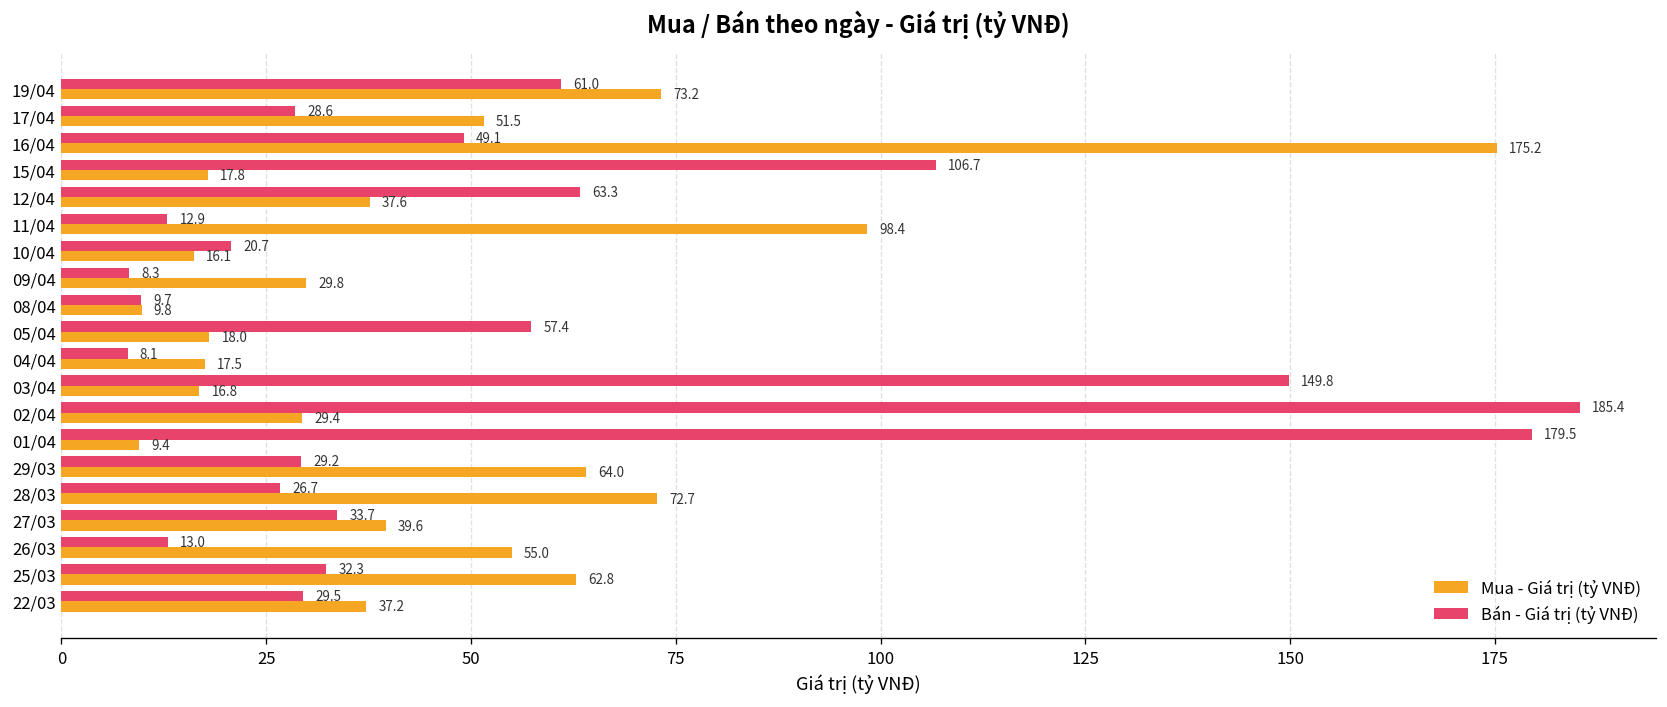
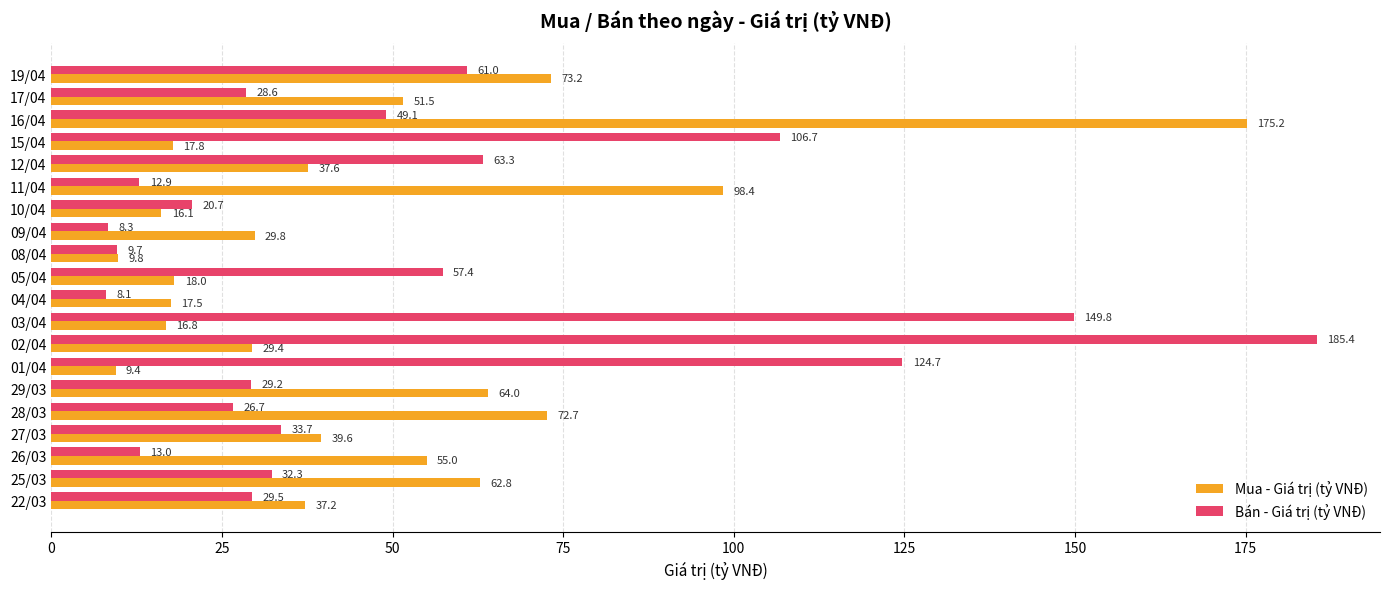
  {
    "Mua - Giá trị (tỷ VNĐ)": {
      "19/04": 73.2,
      "17/04": 51.5,
      "16/04": 175.2,
      "15/04": 17.8,
      "12/04": 37.6,
      "11/04": 98.4,
      "10/04": 16.1,
      "09/04": 29.8,
      "08/04": 9.8,
      "05/04": 18.0,
      "04/04": 17.5,
      "03/04": 16.8,
      "02/04": 29.4,
      "01/04": 9.4,
      "29/03": 64.0,
      "28/03": 72.7,
      "27/03": 39.6,
      "26/03": 55.0,
      "25/03": 62.8,
      "22/03": 37.2
    },
    "Bán - Giá trị (tỷ VNĐ)": {
      "19/04": 61.0,
      "17/04": 28.6,
      "16/04": 49.1,
      "15/04": 106.7,
      "12/04": 63.3,
      "11/04": 12.9,
      "10/04": 20.7,
      "09/04": 8.3,
      "08/04": 9.7,
      "05/04": 57.4,
      "04/04": 8.1,
      "03/04": 149.8,
      "02/04": 185.4,
-     "01/04": 179.5,
+     "01/04": 124.7,
      "29/03": 29.2,
      "28/03": 26.7,
      "27/03": 33.7,
      "26/03": 13.0,
      "25/03": 32.3,
      "22/03": 29.5
    }
  }
